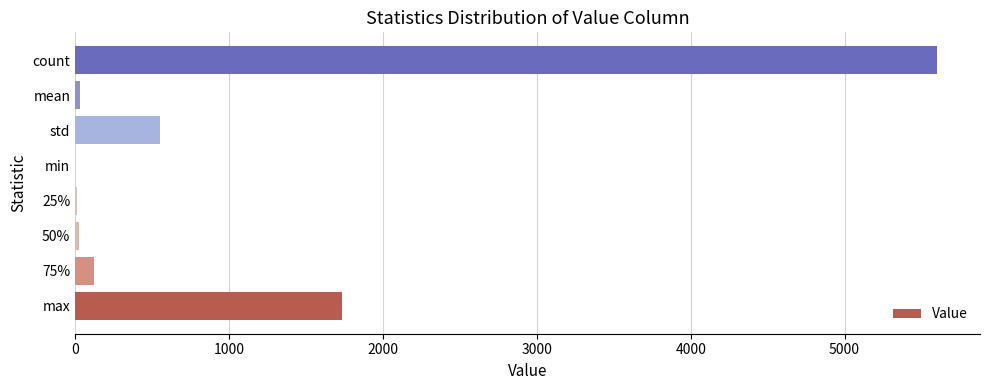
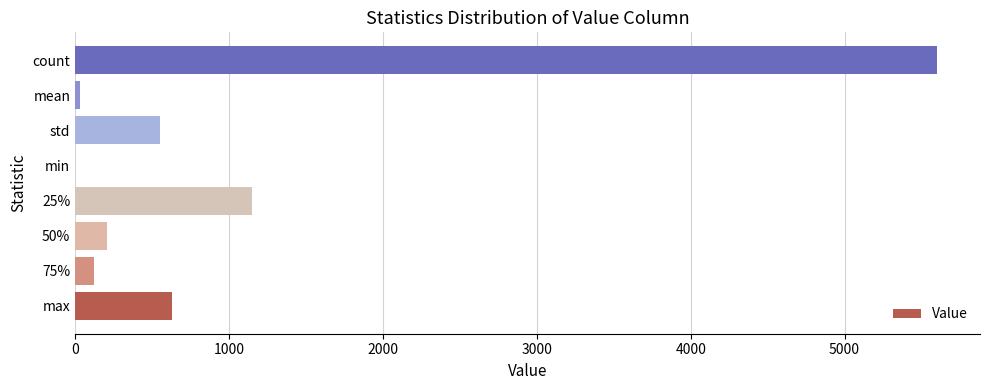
  {
    "count": 5600,
    "mean": 30,
    "std": 550,
-   "25%": 10,
-   "50%": 20,
+   "25%": 1150,
+   "50%": 210,
    "75%": 120,
-   "max": 1730
+   "max": 630
  }
